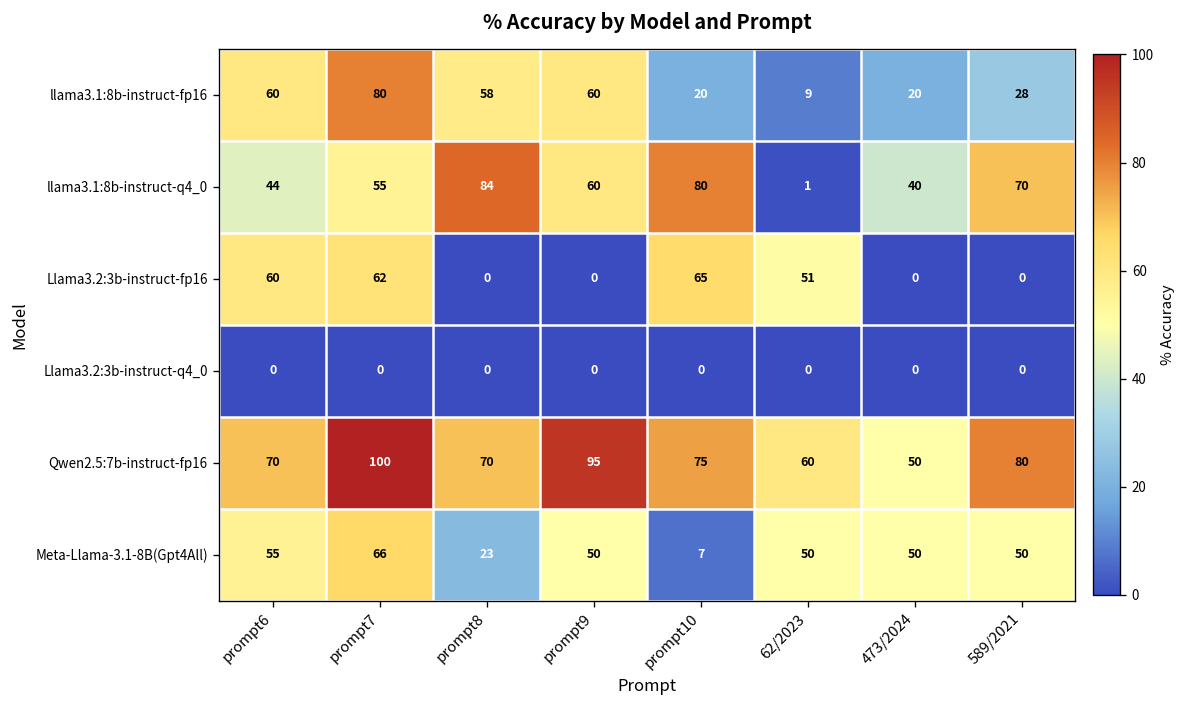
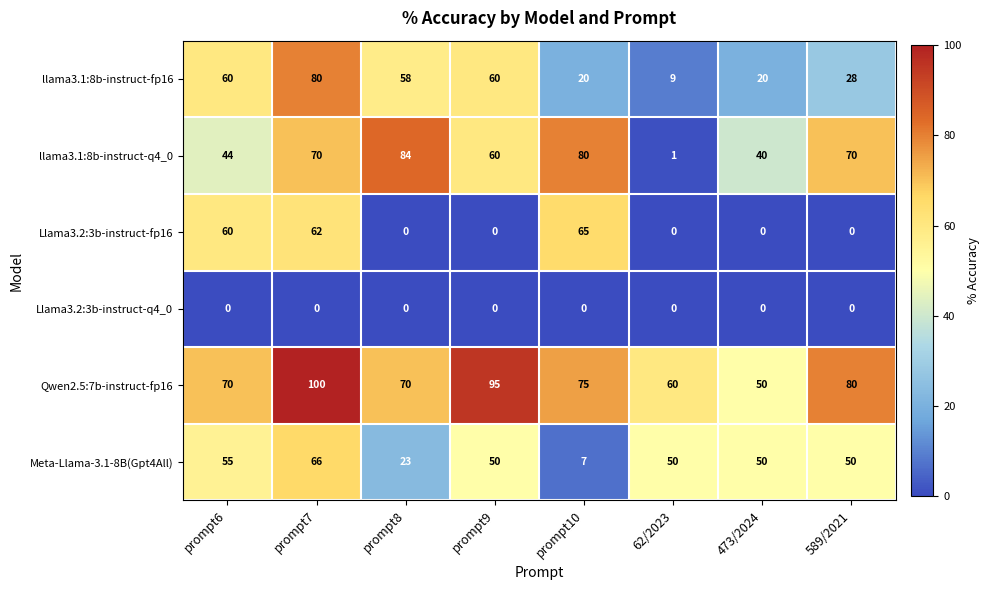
  {
    "llama3.1:8b-instruct-fp16": {
      "prompt6": 60,
      "prompt7": 80,
      "prompt8": 58,
      "prompt9": 60,
      "prompt10": 20,
      "62/2023": 9,
      "473/2024": 20,
      "589/2021": 28
    },
    "llama3.1:8b-instruct-q4_0": {
      "prompt6": 44,
-     "prompt7": 55,
+     "prompt7": 70,
      "prompt8": 84,
      "prompt9": 60,
      "prompt10": 80,
      "62/2023": 1,
      "473/2024": 40,
      "589/2021": 70
    },
    "Llama3.2:3b-instruct-fp16": {
      "prompt6": 60,
      "prompt7": 62,
      "prompt8": 0,
      "prompt9": 0,
      "prompt10": 65,
-     "62/2023": 51,
+     "62/2023": 0,
      "473/2024": 0,
      "589/2021": 0
    },
    "Llama3.2:3b-instruct-q4_0": {
      "prompt6": 0,
      "prompt7": 0,
      "prompt8": 0,
      "prompt9": 0,
      "prompt10": 0,
      "62/2023": 0,
      "473/2024": 0,
      "589/2021": 0
    },
    "Qwen2.5:7b-instruct-fp16": {
      "prompt6": 70,
      "prompt7": 100,
      "prompt8": 70,
      "prompt9": 95,
      "prompt10": 75,
      "62/2023": 60,
      "473/2024": 50,
      "589/2021": 80
    },
    "Meta-Llama-3.1-8B(Gpt4All)": {
      "prompt6": 55,
      "prompt7": 66,
      "prompt8": 23,
      "prompt9": 50,
      "prompt10": 7,
      "62/2023": 50,
      "473/2024": 50,
      "589/2021": 50
    }
  }
